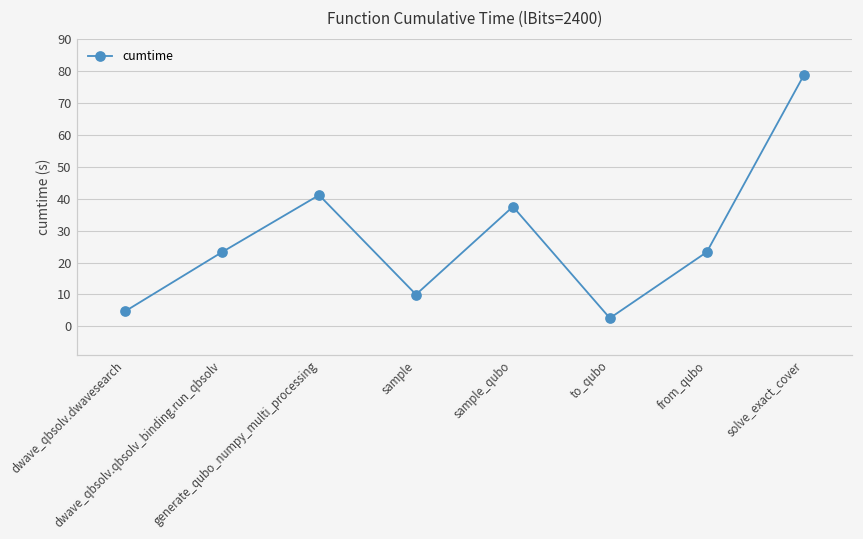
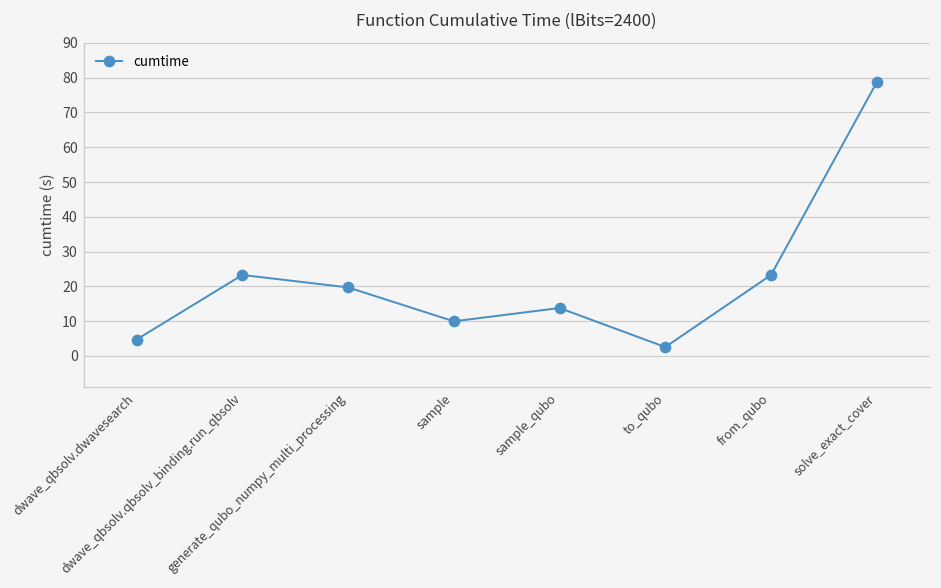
  {
    "dwave_qbsolv.dwavesearch": 5,
    "dwave_qbsolv.qbsolv_binding.run_qbsolv": 23,
-   "generate_qubo_numpy_multi_processing": 41,
+   "generate_qubo_numpy_multi_processing": 20,
    "sample": 10,
-   "sample_qubo": 38,
+   "sample_qubo": 14,
    "to_qubo": 3,
    "from_qubo": 23,
    "solve_exact_cover": 79
  }
